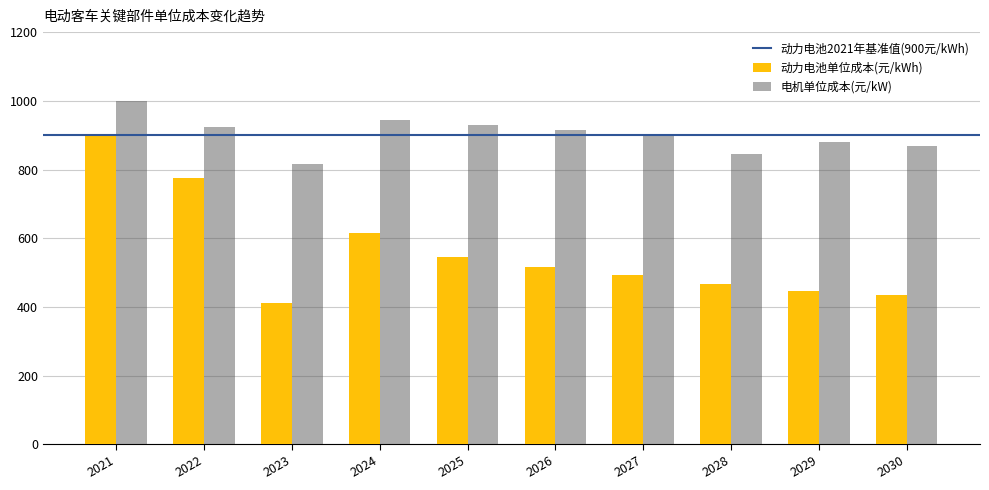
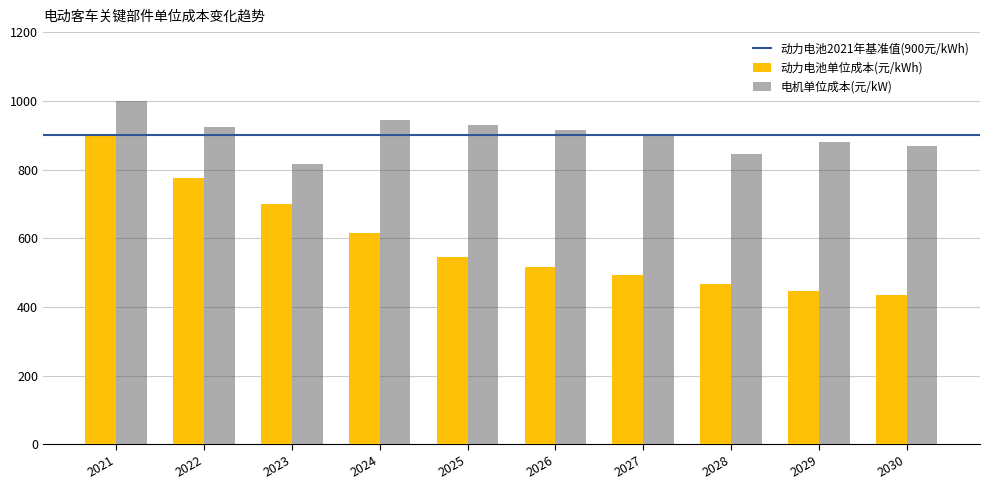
  {
    "动力电池单位成本(元/kWh)": {
      "2021": 900,
      "2022": 770,
-     "2023": 410,
+     "2023": 700,
      "2024": 610,
      "2025": 550,
      "2026": 520,
      "2027": 490,
      "2028": 470,
      "2029": 450,
      "2030": 430
    },
    "电机单位成本(元/kW)": {
      "2021": 1000,
      "2022": 920,
      "2023": 810,
      "2024": 950,
      "2025": 930,
      "2026": 920,
      "2027": 900,
      "2028": 850,
      "2029": 880,
      "2030": 870
    }
  }
